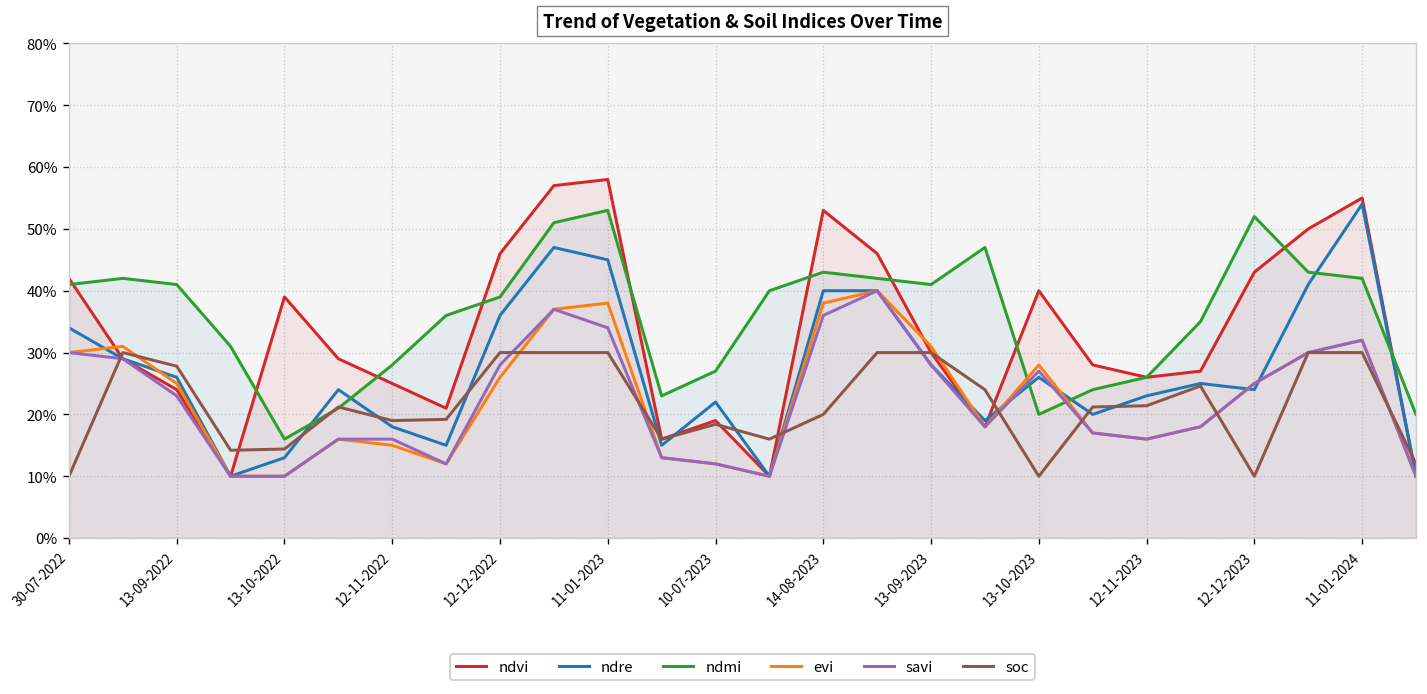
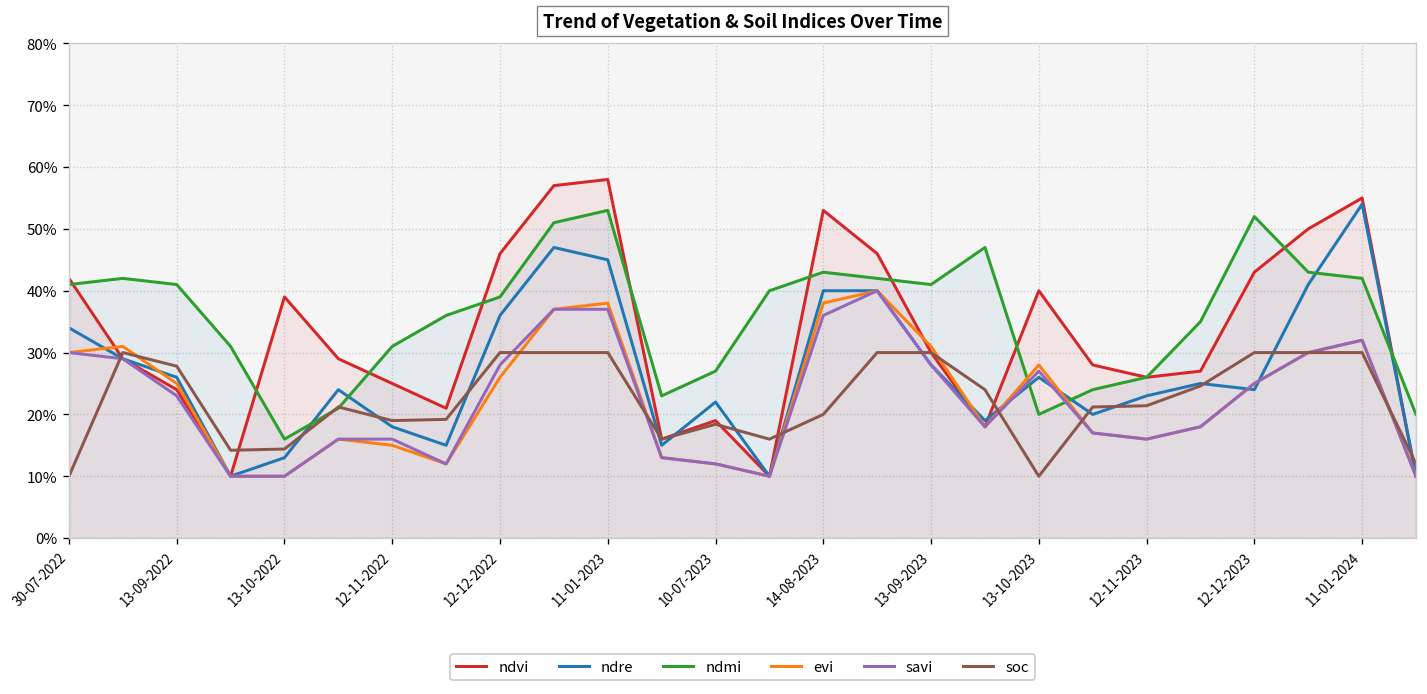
  {
    "ndvi": {
      "30-07-2022": "42%",
      "13-09-2022": "24%",
      "13-10-2022": "39%",
      "12-11-2022": "25%",
      "12-12-2022": "46%",
      "11-01-2023": "58%",
      "10-07-2023": "19%",
      "14-08-2023": "53%",
      "13-10-2023": "40%",
      "12-12-2023": "43%",
      "11-01-2024": "55%"
    },
    "ndre": {
      "30-07-2022": "34%",
      "13-09-2022": "26%",
      "13-10-2022": "13%",
      "12-11-2022": "18%",
      "12-12-2022": "36%",
      "11-01-2023": "45%",
      "10-07-2023": "22%",
      "14-08-2023": "40%",
      "13-10-2023": "26%",
      "12-11-2023": "23%",
      "12-12-2023": "24%",
      "11-01-2024": "54%"
    },
    "ndmi": {
      "30-07-2022": "41%",
      "13-09-2022": "41%",
      "13-10-2022": "16%",
-     "12-11-2022": "28%",
+     "12-11-2022": "31%",
      "12-12-2022": "39%",
      "11-01-2023": "53%",
      "10-07-2023": "27%",
      "14-08-2023": "43%",
      "13-09-2023": "41%",
      "13-10-2023": "20%",
      "12-12-2023": "52%",
      "11-01-2024": "42%"
    },
    "evi": {
      "13-09-2022": "25%",
      "12-11-2022": "15%",
      "12-12-2022": "26%",
      "11-01-2023": "38%",
      "14-08-2023": "38%",
      "13-09-2023": "31%",
      "13-10-2023": "28%"
    },
    "savi": {
      "13-09-2022": "23%",
      "12-11-2022": "16%",
      "12-12-2022": "28%",
-     "11-01-2023": "34%",
+     "11-01-2023": "37%",
      "14-08-2023": "36%",
      "13-10-2023": "27%"
    },
    "soc": {
      "30-07-2022": "10%",
      "13-09-2022": "28%",
      "13-10-2022": "14%",
      "12-11-2022": "19%",
      "12-12-2022": "30%",
      "11-01-2023": "30%",
      "10-07-2023": "18%",
      "14-08-2023": "20%",
      "13-10-2023": "10%",
      "12-11-2023": "21%",
-     "12-12-2023": "10%",
+     "12-12-2023": "30%",
      "11-01-2024": "30%"
    }
  }
